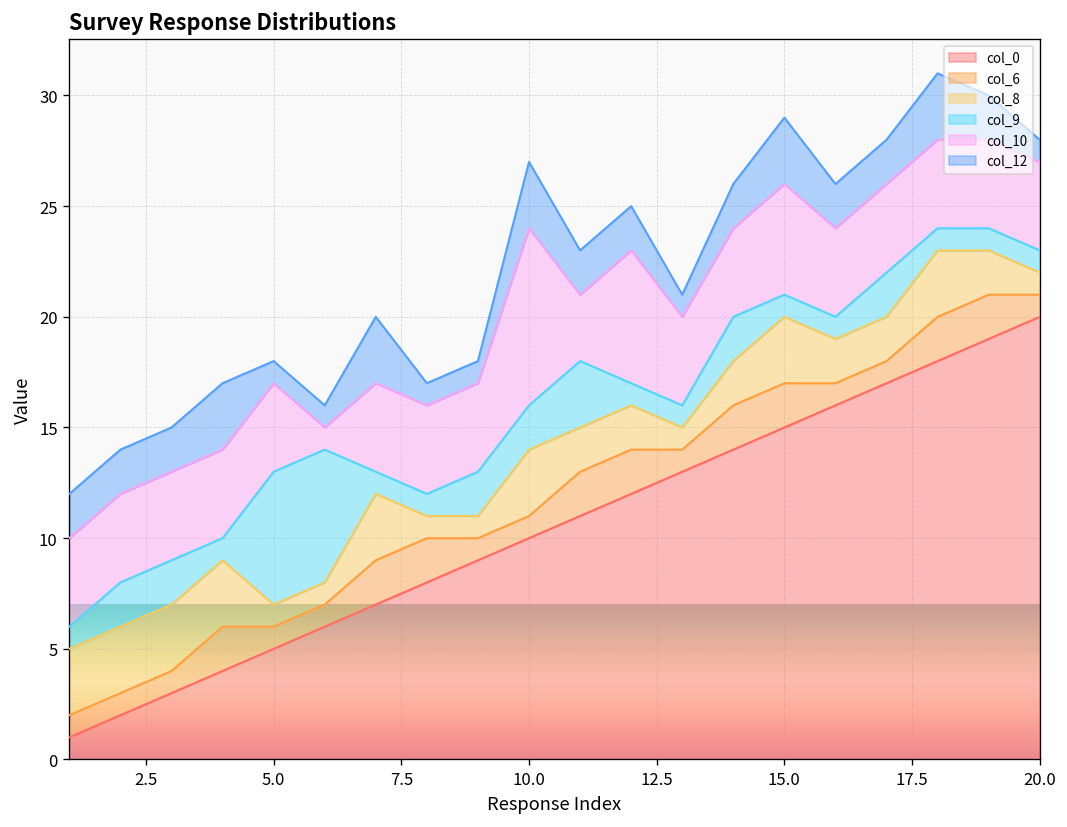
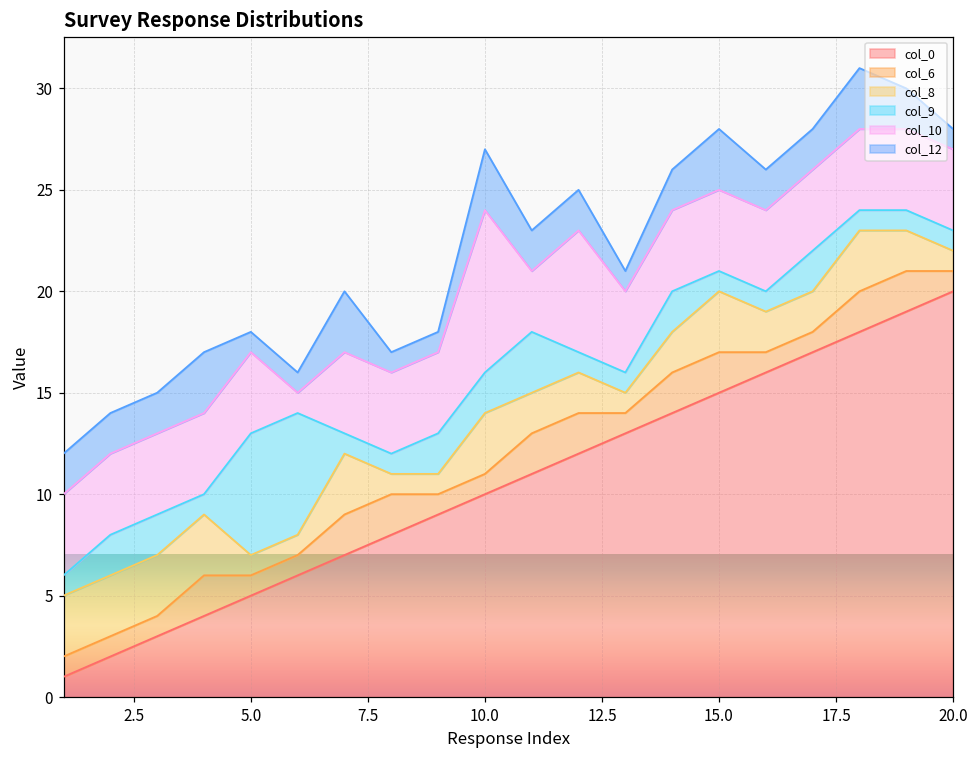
  {
    "col_10": {
      "5.0": 4,
      "10.0": 8,
-     "15.0": 5,
+     "15.0": 4,
      "20.0": 4
    }
  }
